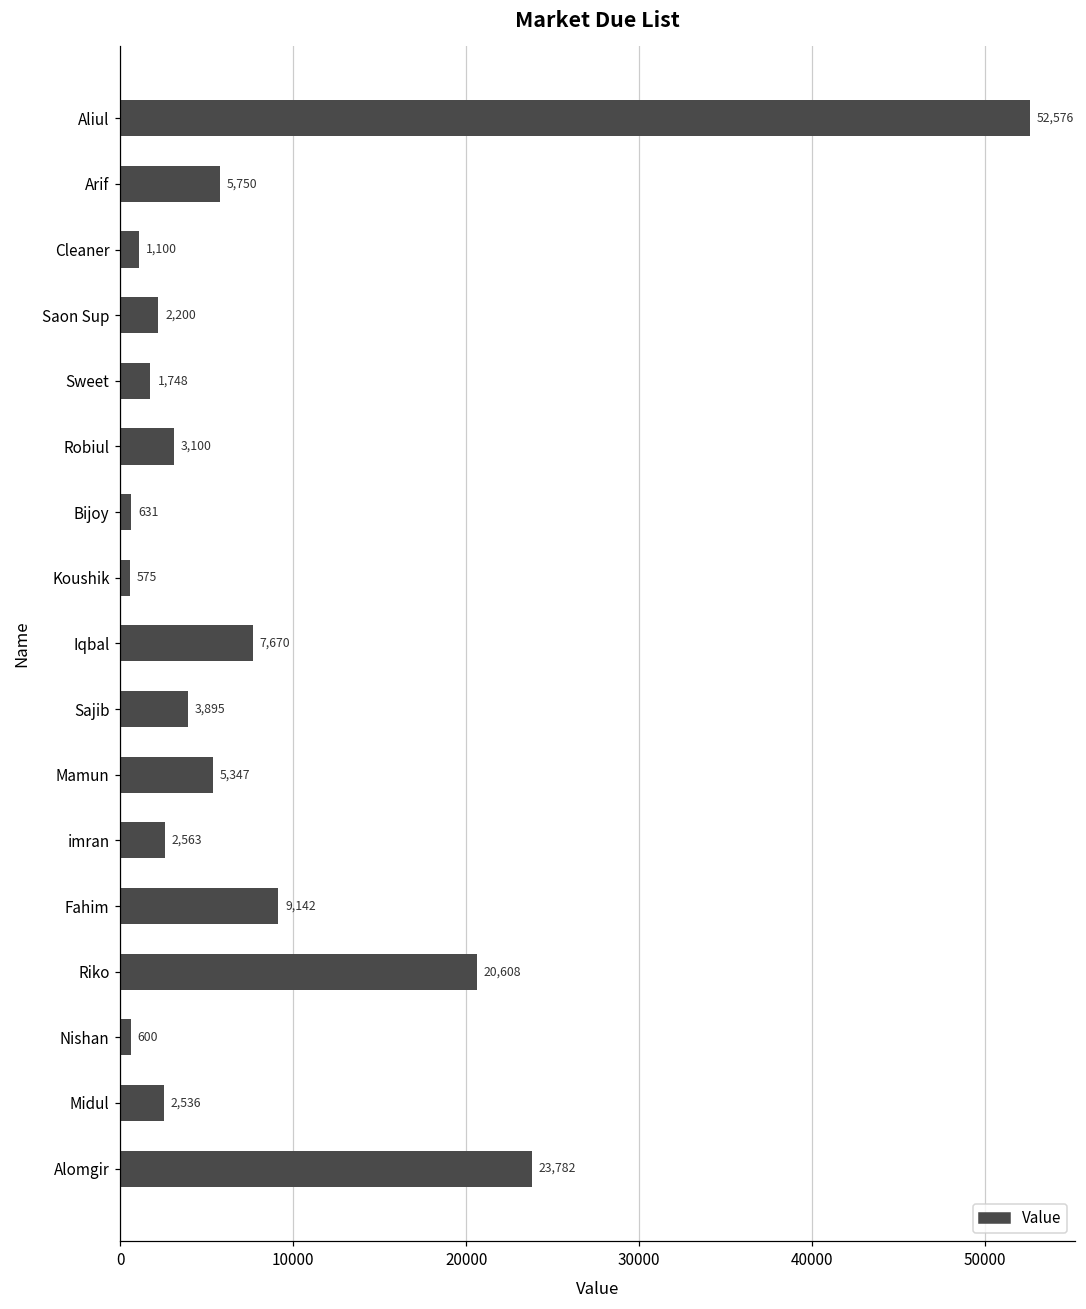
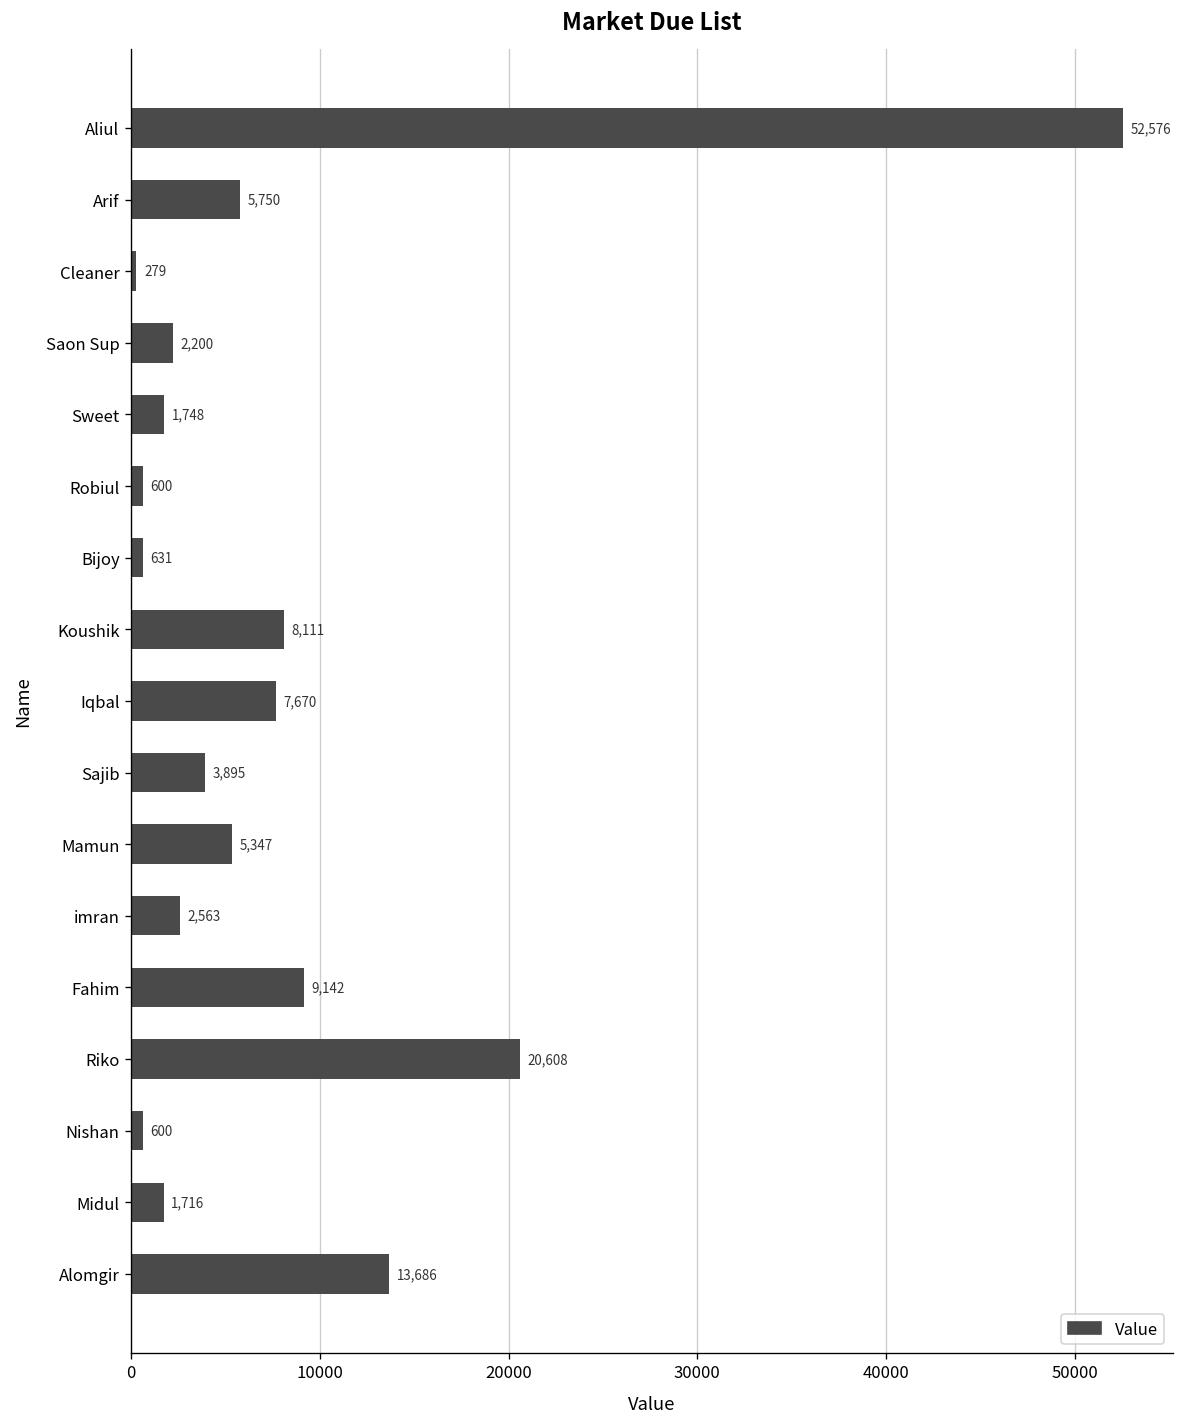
  {
    "Aliul": "52,576",
    "Arif": "5,750",
-   "Cleaner": "1,100",
+   "Cleaner": "279",
    "Saon Sup": "2,200",
    "Sweet": "1,748",
-   "Robiul": "3,100",
+   "Robiul": "600",
    "Bijoy": "631",
-   "Koushik": "575",
+   "Koushik": "8,111",
    "Iqbal": "7,670",
    "Sajib": "3,895",
    "Mamun": "5,347",
    "imran": "2,563",
    "Fahim": "9,142",
    "Riko": "20,608",
    "Nishan": "600",
-   "Midul": "2,536",
-   "Alomgir": "23,782"
+   "Midul": "1,716",
+   "Alomgir": "13,686"
  }
